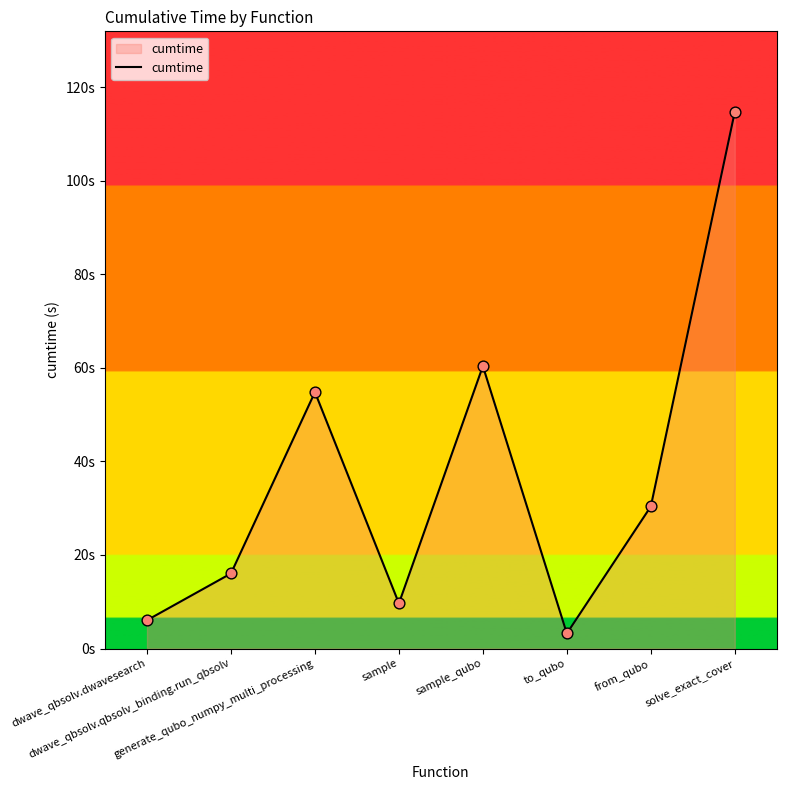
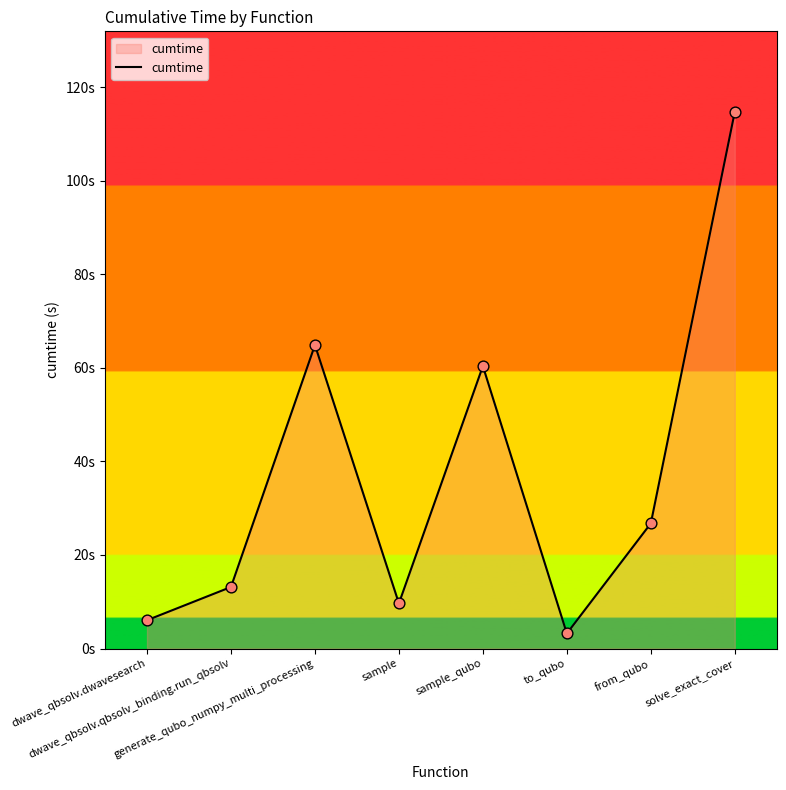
  {
    "dwave_qbsolv.dwavesearch": "6s",
-   "dwave_qbsolv.qbsolv_binding.run_qbsolv": "16s",
-   "generate_qubo_numpy_multi_processing": "55s",
+   "dwave_qbsolv.qbsolv_binding.run_qbsolv": "13s",
+   "generate_qubo_numpy_multi_processing": "65s",
    "sample": "10s",
    "sample_qubo": "60s",
    "to_qubo": "3s",
-   "from_qubo": "30s",
+   "from_qubo": "27s",
    "solve_exact_cover": "115s"
  }
